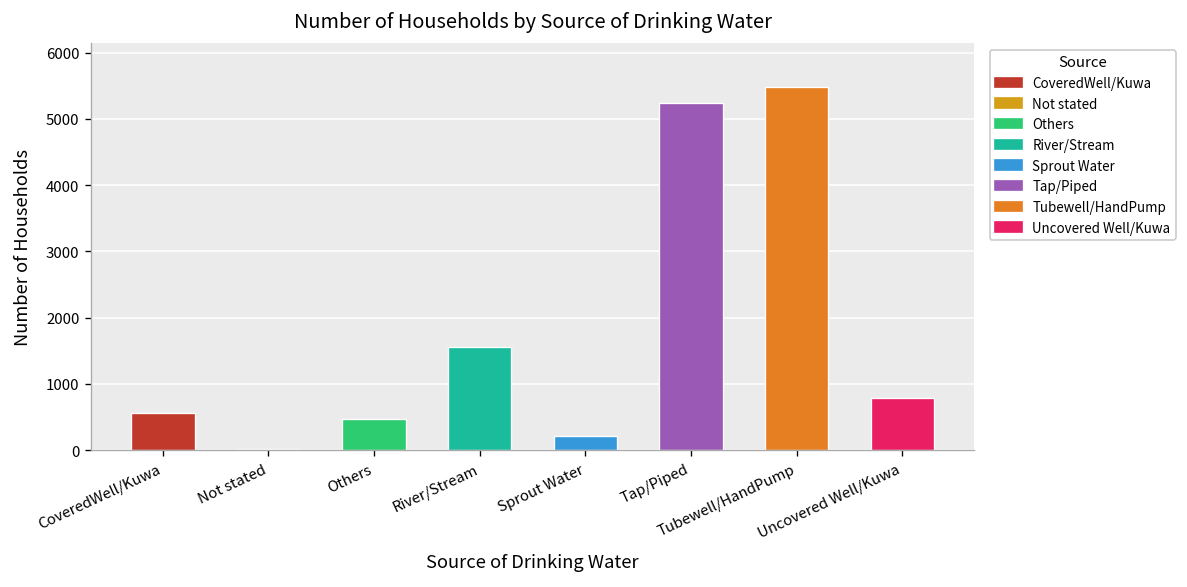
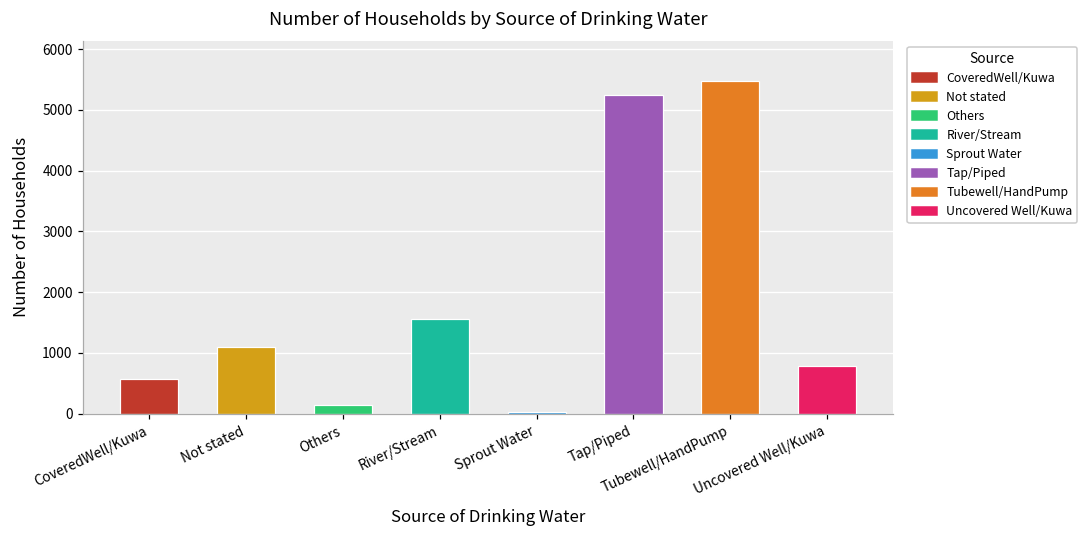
  {
    "CoveredWell/Kuwa": 600,
-   "Not stated": 0,
-   "Others": 500,
+   "Not stated": 1100,
+   "Others": 100,
    "River/Stream": 1600,
-   "Sprout Water": 200,
+   "Sprout Water": 0,
    "Tap/Piped": 5200,
    "Tubewell/HandPump": 5500,
    "Uncovered Well/Kuwa": 800
  }
